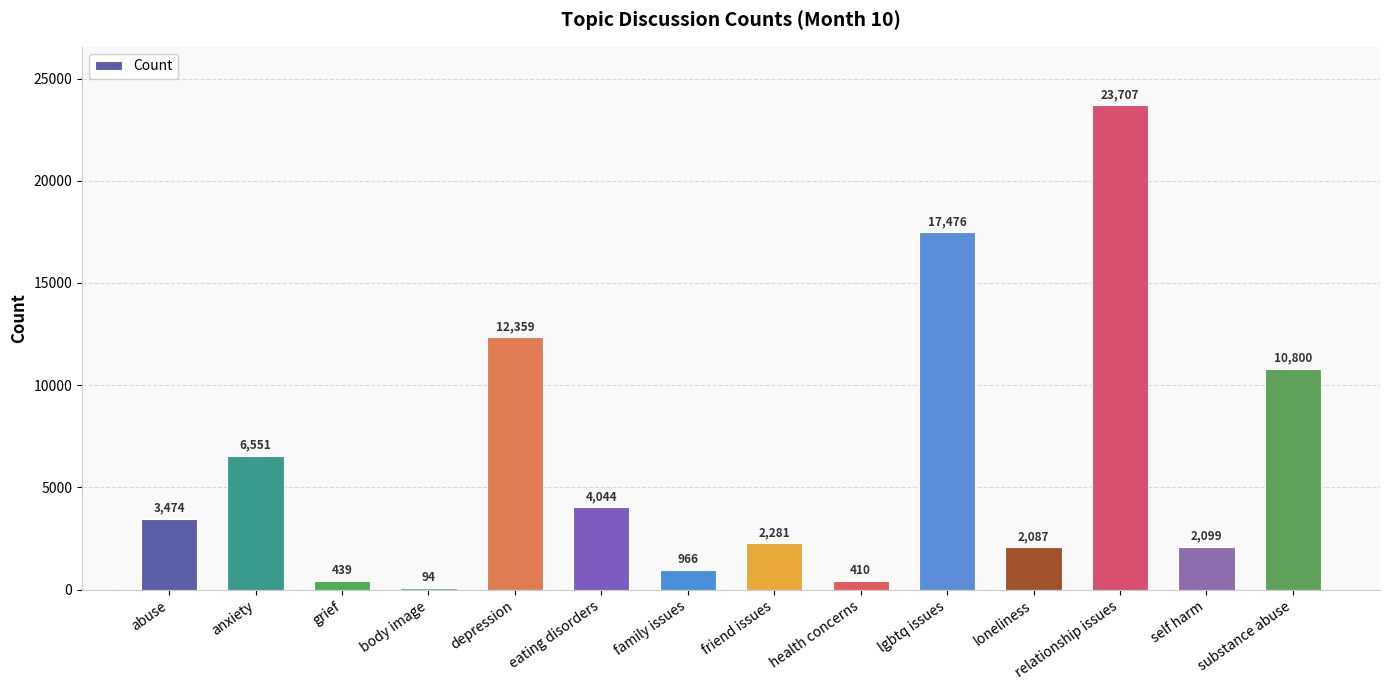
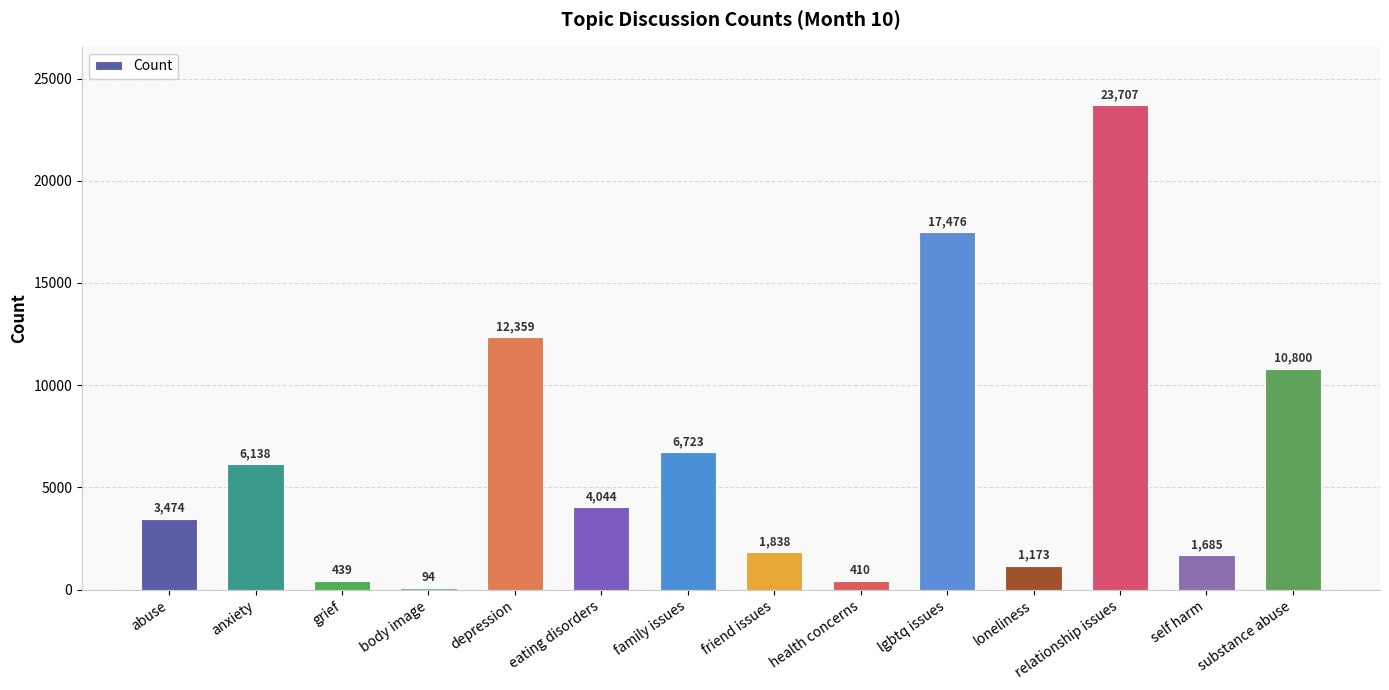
  {
    "abuse": "3,474",
-   "anxiety": "6,551",
+   "anxiety": "6,138",
    "grief": "439",
    "body image": "94",
    "depression": "12,359",
    "eating disorders": "4,044",
-   "family issues": "966",
-   "friend issues": "2,281",
+   "family issues": "6,723",
+   "friend issues": "1,838",
    "health concerns": "410",
    "lgbtq issues": "17,476",
-   "loneliness": "2,087",
+   "loneliness": "1,173",
    "relationship issues": "23,707",
-   "self harm": "2,099",
+   "self harm": "1,685",
    "substance abuse": "10,800"
  }
